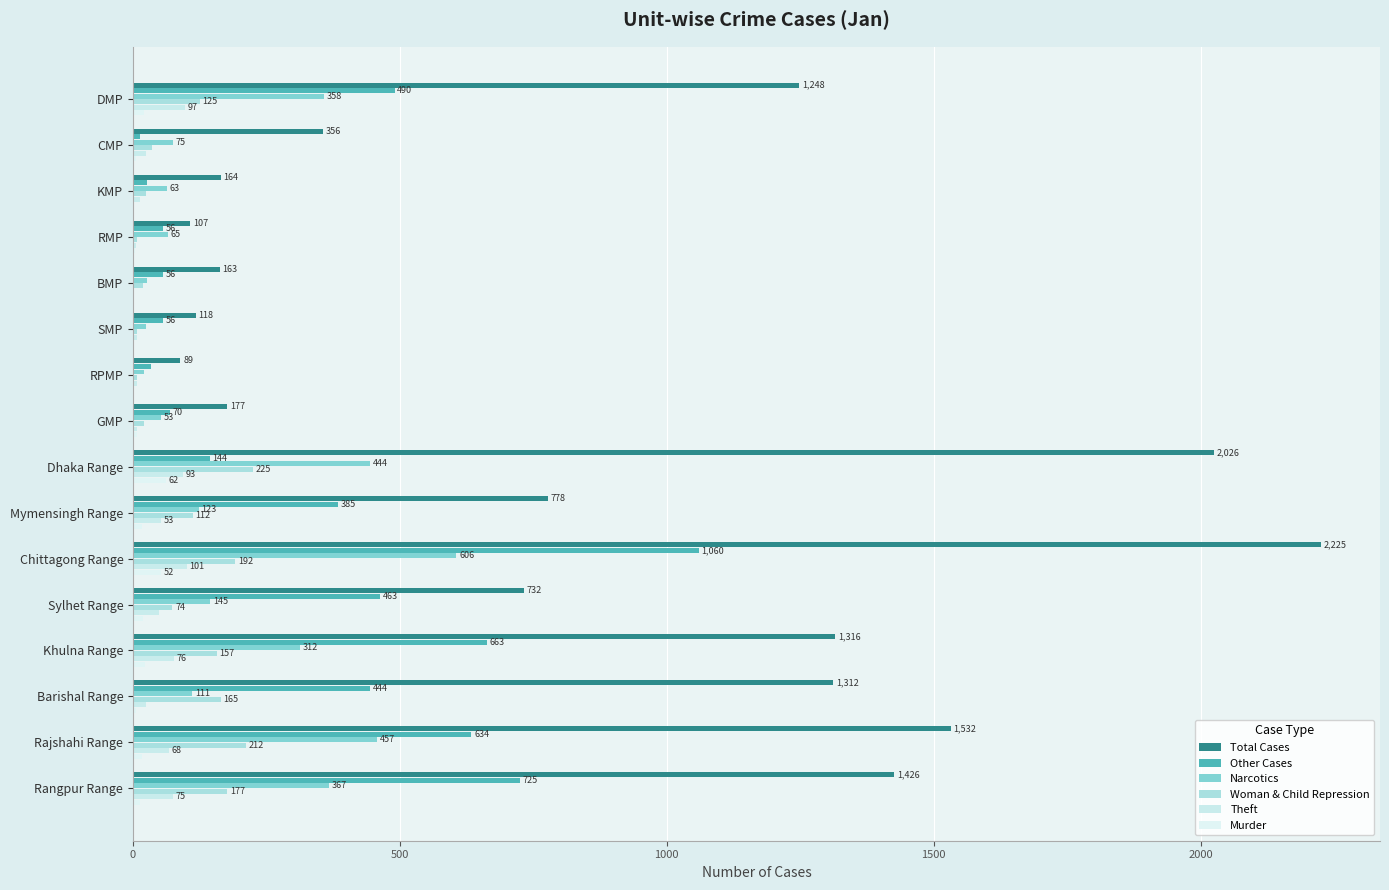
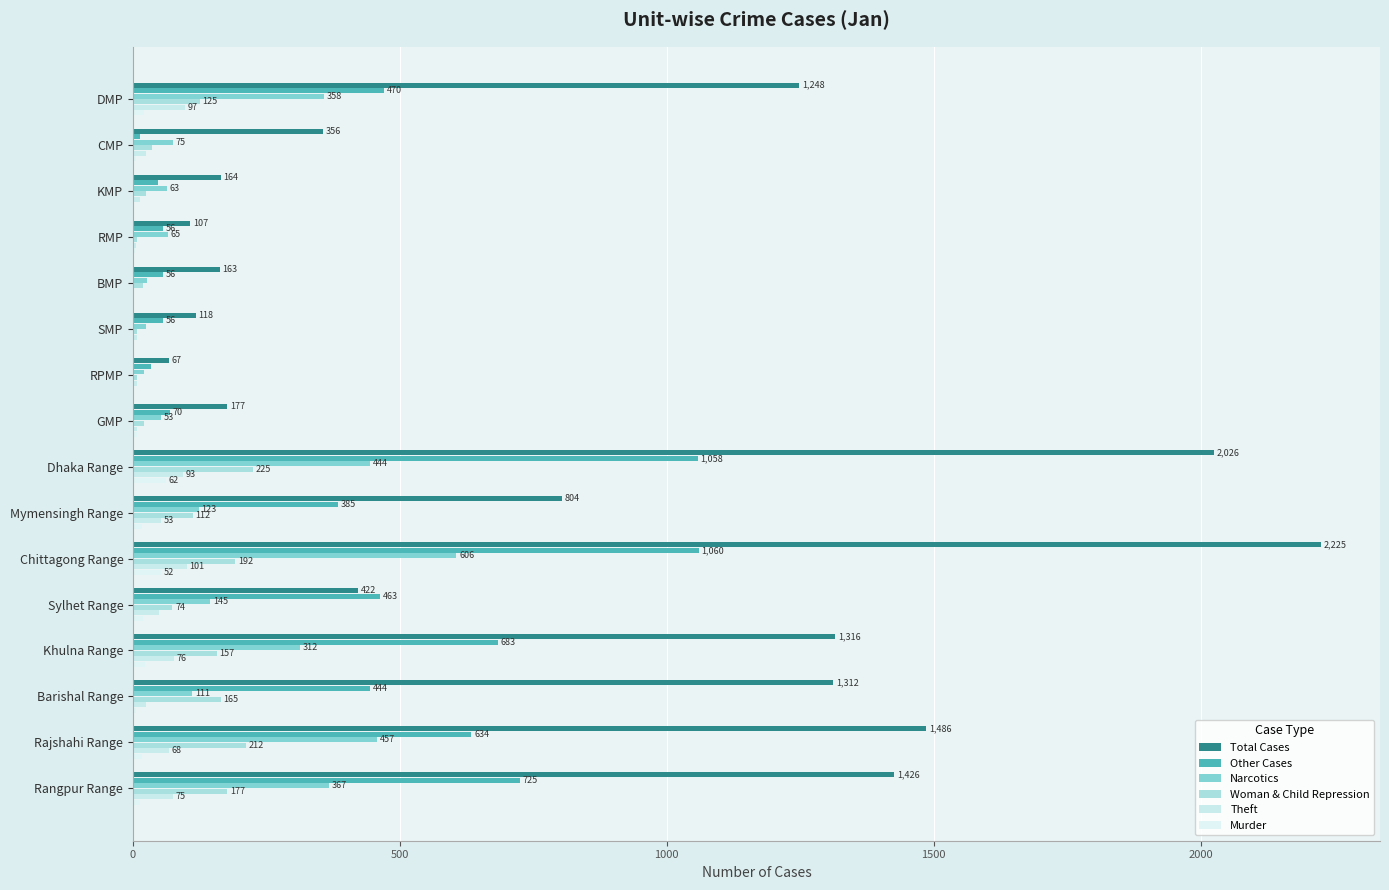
  {
    "Total Cases": {
      "DMP": "1,248",
      "CMP": "356",
      "KMP": "164",
      "RMP": "107",
      "BMP": "163",
      "SMP": "118",
-     "RPMP": "89",
+     "RPMP": "67",
      "GMP": "177",
      "Dhaka Range": "2,026",
-     "Mymensingh Range": "778",
+     "Mymensingh Range": "804",
      "Chittagong Range": "2,225",
-     "Sylhet Range": "732",
+     "Sylhet Range": "422",
      "Khulna Range": "1,316",
      "Barishal Range": "1,312",
-     "Rajshahi Range": "1,532",
+     "Rajshahi Range": "1,486",
      "Rangpur Range": "1,426"
    },
    "Other Cases": {
-     "DMP": "490",
-     "KMP": "30",
+     "DMP": "470",
+     "KMP": "50",
      "BMP": "56",
      "SMP": "56",
      "GMP": "70",
-     "Dhaka Range": "144",
+     "Dhaka Range": "1,058",
      "Mymensingh Range": "385",
      "Chittagong Range": "1,060",
      "Sylhet Range": "463",
-     "Khulna Range": "663",
+     "Khulna Range": "683",
      "Barishal Range": "444",
      "Rajshahi Range": "634",
      "Rangpur Range": "725"
    }
  }
